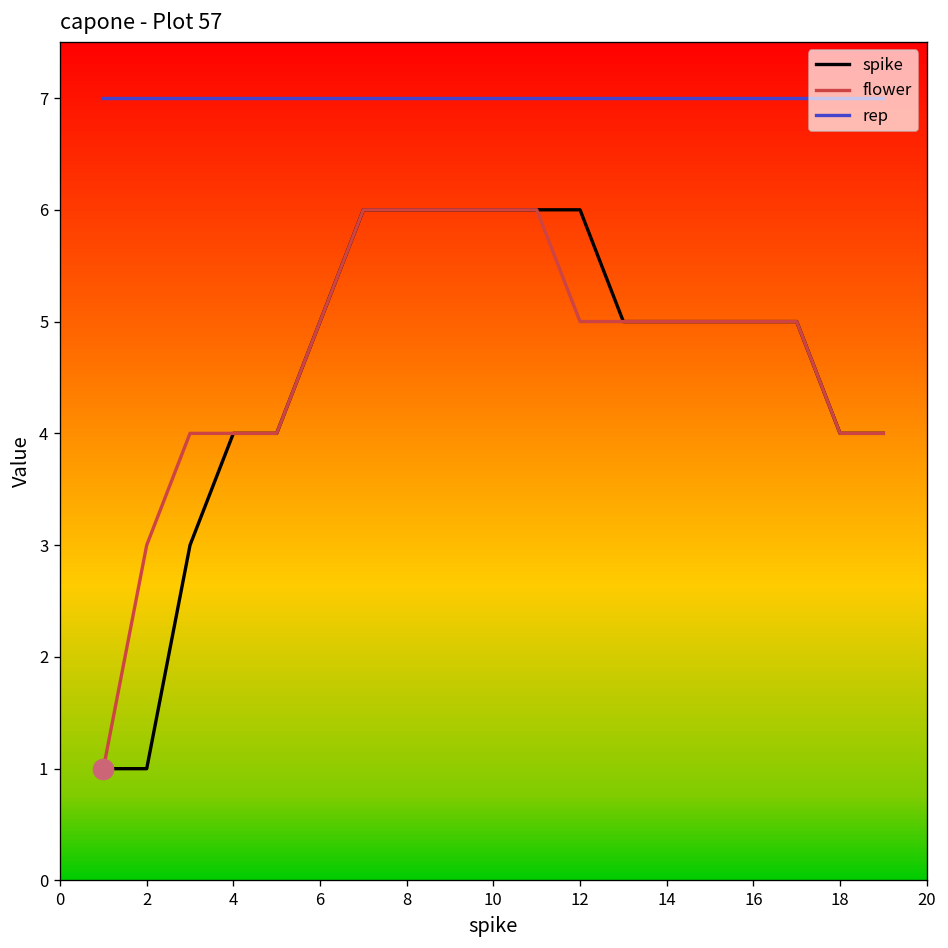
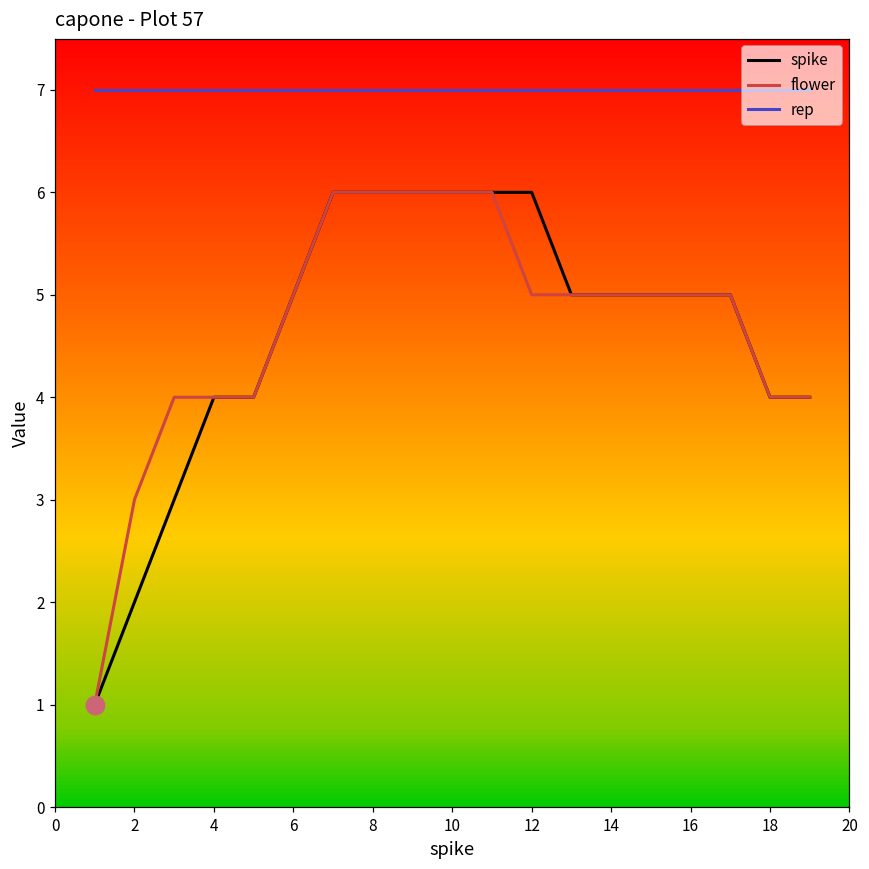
  {
    "spike": {
-     "2": 1,
+     "2": 2,
      "12": 6
    },
    "flower": {
      "2": 3,
      "12": 5
    },
    "rep": {
      "2": 7,
      "4": 7,
      "6": 7,
      "8": 7,
      "10": 7,
      "12": 7,
      "14": 7,
      "16": 7
    }
  }
